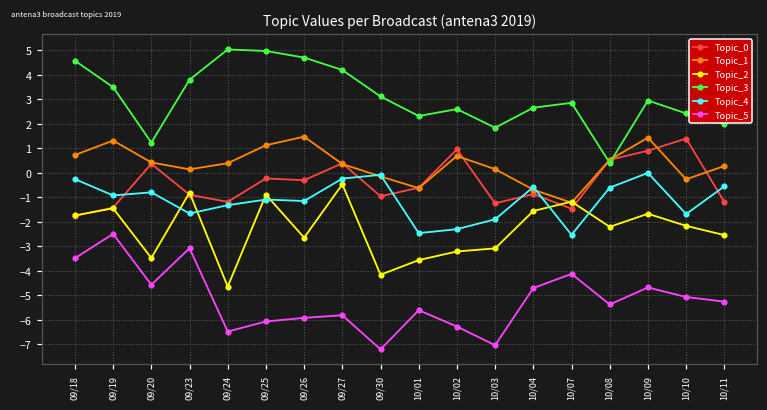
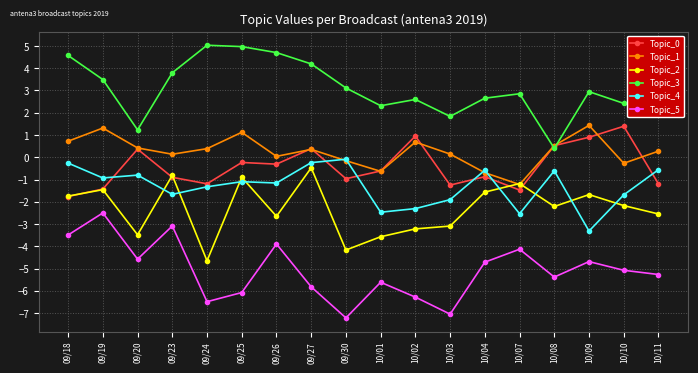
  {
    "Topic_0": {
      "09/24": -1.2,
      "09/25": -0.2,
      "09/26": -0.3,
      "09/30": -1.0,
      "10/02": 1.0,
      "10/03": -1.3,
      "10/04": -0.9,
      "10/07": -1.5,
      "10/09": 0.9,
      "10/10": 1.4,
      "10/11": -1.2
    },
    "Topic_1": {
      "09/18": 0.7,
      "09/19": 1.3,
      "09/23": 0.1,
      "09/24": 0.4,
      "09/25": 1.1,
-     "09/26": 1.5,
+     "09/26": 0.0,
      "10/02": 0.7,
      "10/03": 0.1,
      "10/09": 1.4,
      "10/10": -0.3,
      "10/11": 0.3
    },
    "Topic_2": {
      "09/20": -3.5,
      "09/24": -4.7,
      "09/25": -0.9,
      "09/26": -2.7,
      "09/27": -0.5,
      "09/30": -4.2,
      "10/01": -3.6,
      "10/02": -3.2,
      "10/03": -3.1,
      "10/04": -1.6,
      "10/08": -2.2,
      "10/09": -1.7,
      "10/10": -2.2,
      "10/11": -2.5
    },
    "Topic_3": {
      "09/18": 4.6,
      "09/19": 3.5,
      "09/20": 1.2,
      "09/23": 3.8,
      "09/24": 5.0,
      "09/25": 5.0,
      "09/26": 4.7,
      "09/27": 4.2,
      "09/30": 3.1,
      "10/01": 2.3,
      "10/02": 2.6,
      "10/03": 1.8,
      "10/04": 2.7,
      "10/07": 2.9,
      "10/08": 0.4,
      "10/09": 2.9,
      "10/10": 2.4
    },
    "Topic_4": {
      "09/18": -0.3,
      "09/19": -0.9,
      "09/20": -0.8,
      "09/23": -1.7,
      "09/24": -1.3,
      "09/25": -1.1,
      "09/26": -1.2,
      "09/27": -0.2,
      "10/01": -2.5,
      "10/02": -2.3,
      "10/03": -1.9,
      "10/07": -2.5,
      "10/08": -0.6,
-     "10/09": 0.0,
+     "10/09": -3.3,
      "10/10": -1.7,
      "10/11": -0.6
    },
    "Topic_5": {
      "09/18": -3.5,
      "09/19": -2.5,
      "09/20": -4.6,
      "09/23": -3.1,
      "09/24": -6.5,
      "09/25": -6.1,
-     "09/26": -5.9,
+     "09/26": -3.9,
      "09/27": -5.8,
      "09/30": -7.2,
      "10/01": -5.6,
      "10/02": -6.3,
      "10/03": -7.0,
      "10/04": -4.7,
      "10/07": -4.1,
      "10/08": -5.4,
      "10/09": -4.7,
      "10/10": -5.1,
      "10/11": -5.3
    }
  }
